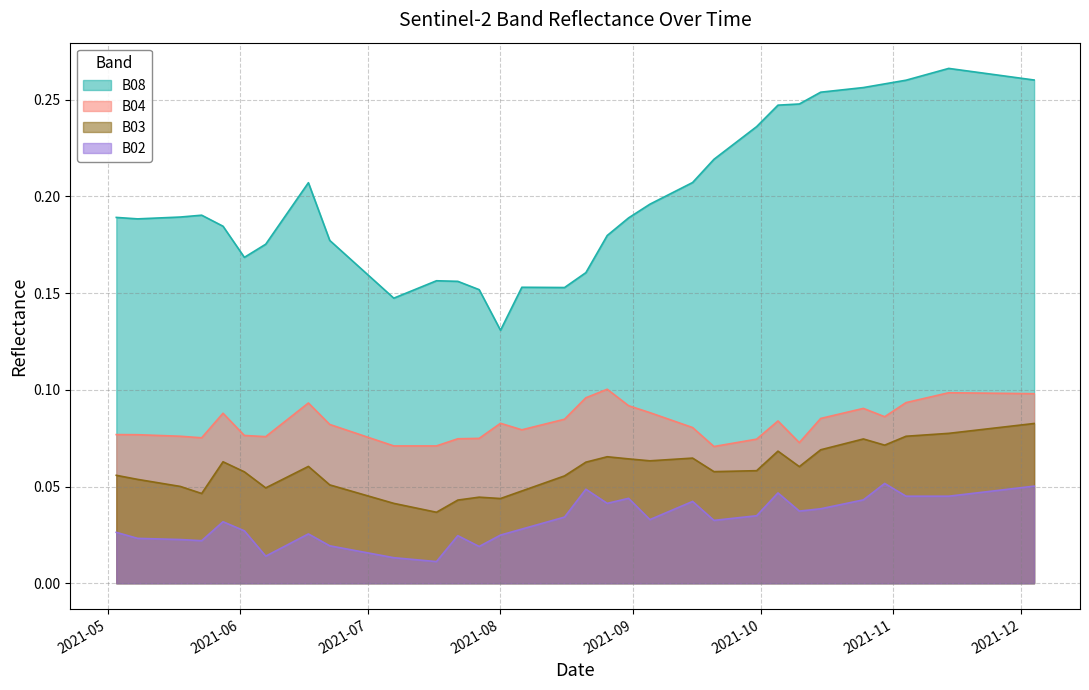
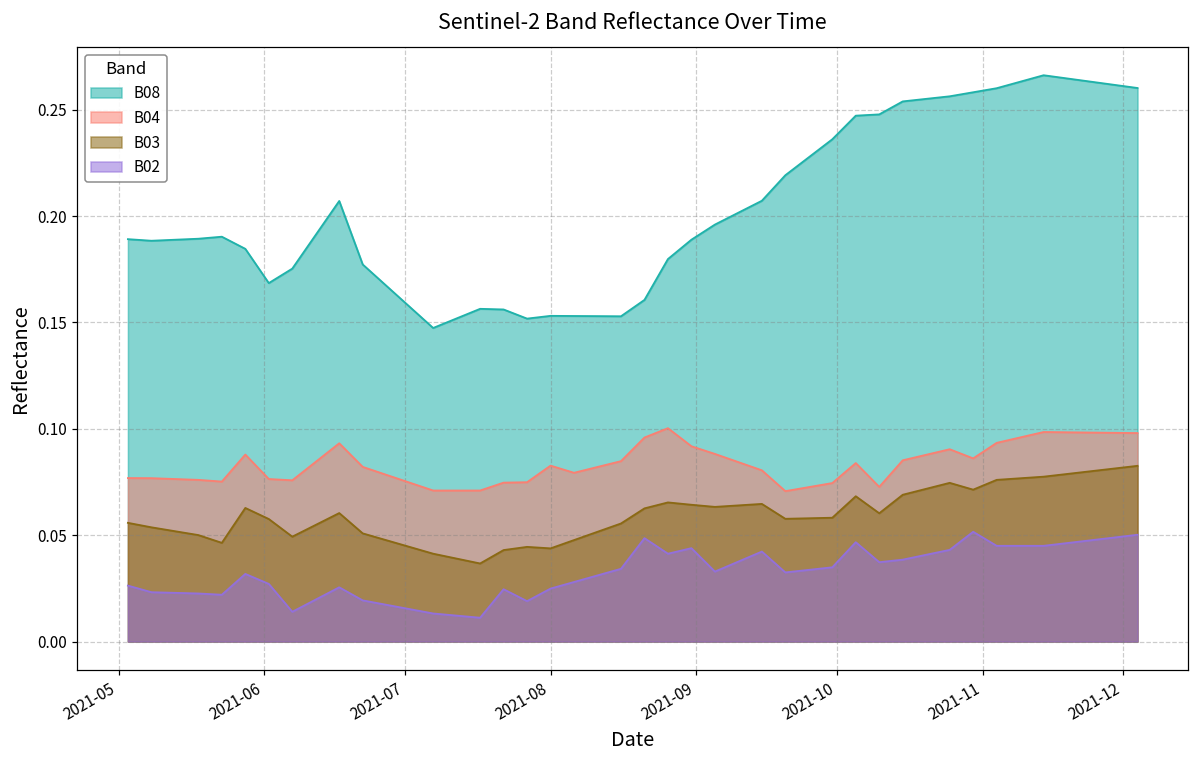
  {
    "B08": {
-     "2021-08": 0.131
+     "2021-08": 0.153
    },
    "B04": {
      "2021-08": 0.083
    },
    "B03": {
      "2021-08": 0.044
    },
    "B02": {
      "2021-08": 0.025
    }
  }
